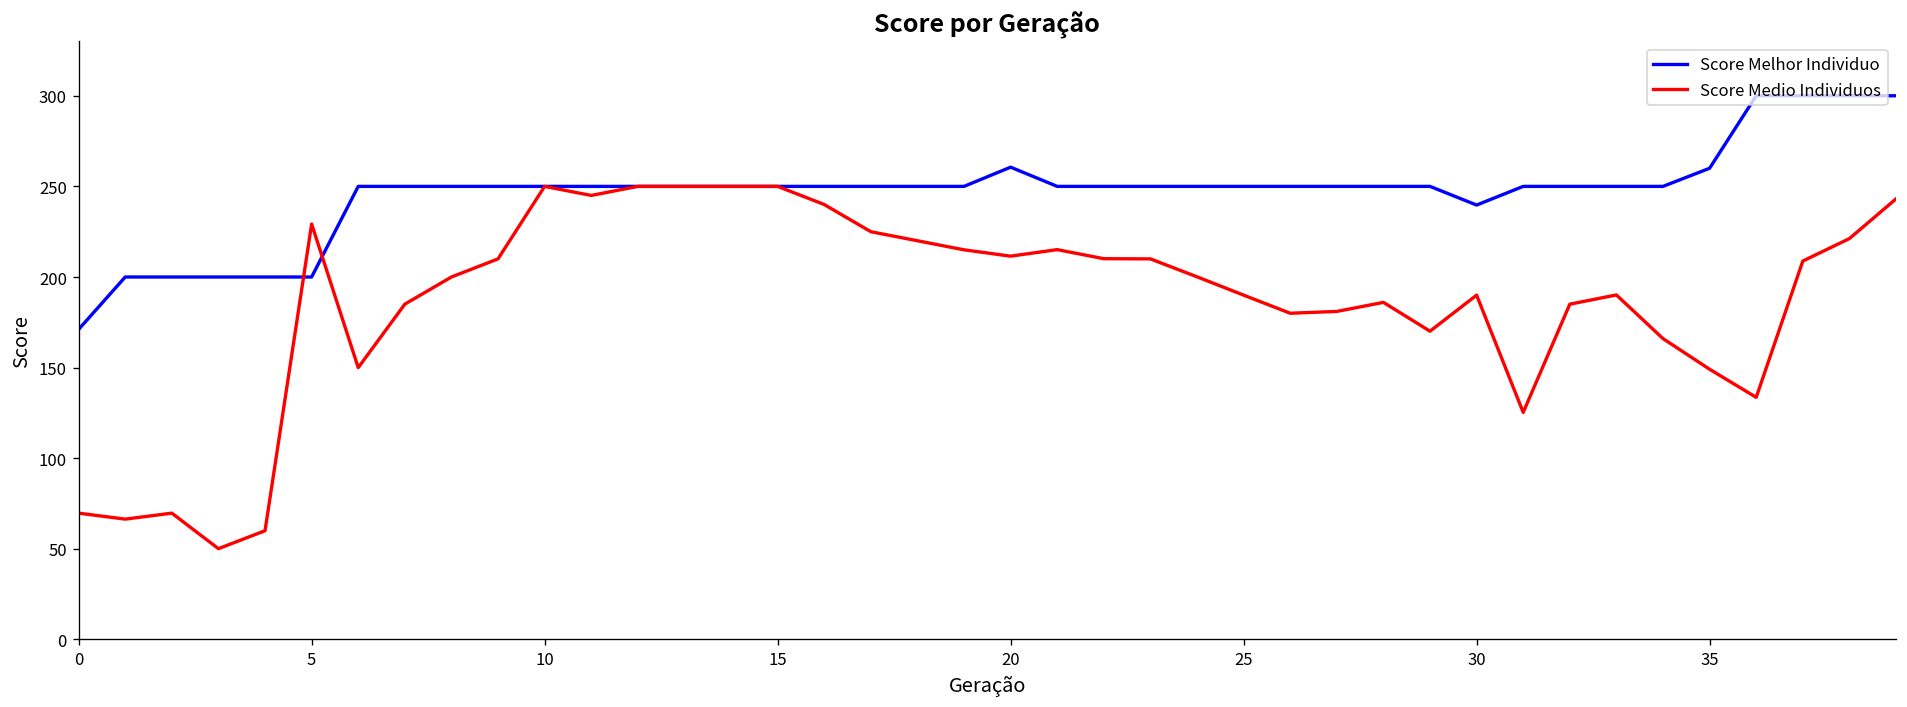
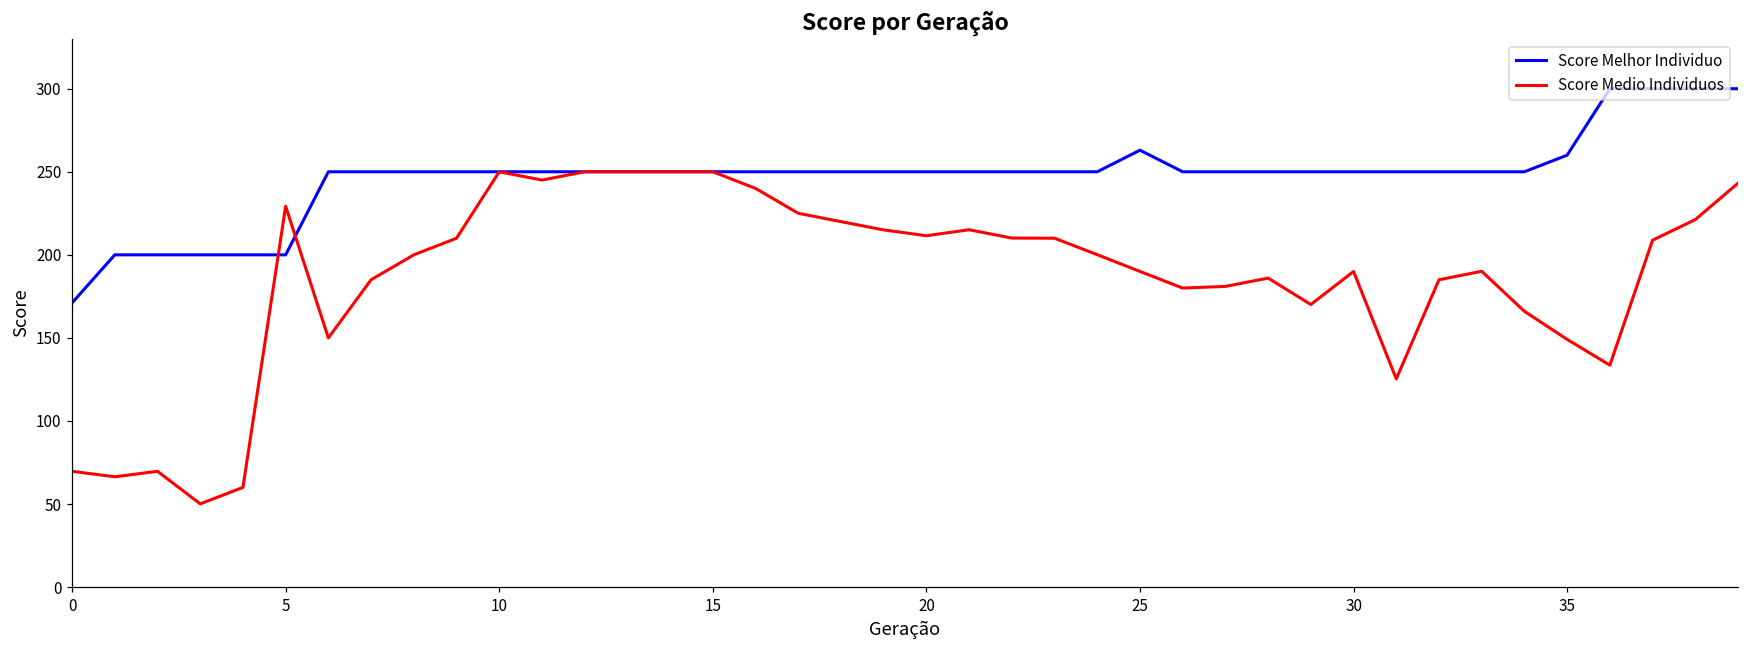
  {
    "Score Melhor Individuo": {
      "0": 171,
      "5": 200,
-     "20": 261,
-     "25": 250,
-     "30": 240,
+     "20": 250,
+     "25": 263,
+     "30": 250,
      "35": 260
    },
    "Score Medio Individuos": {
      "0": 70,
      "5": 229,
      "20": 212,
      "25": 190,
      "30": 190,
      "35": 149
    }
  }
